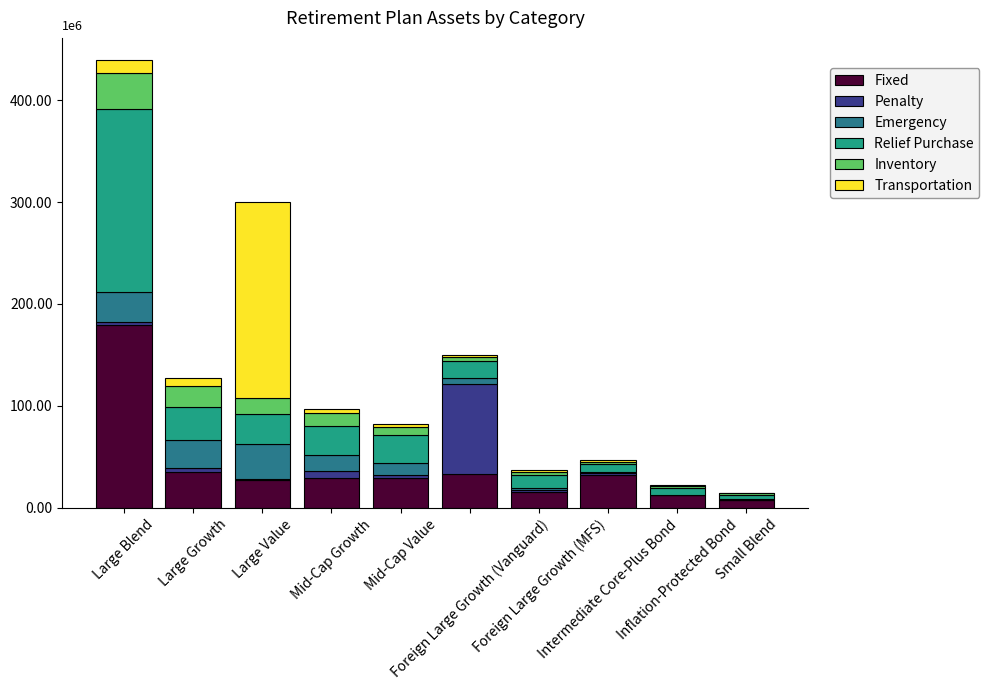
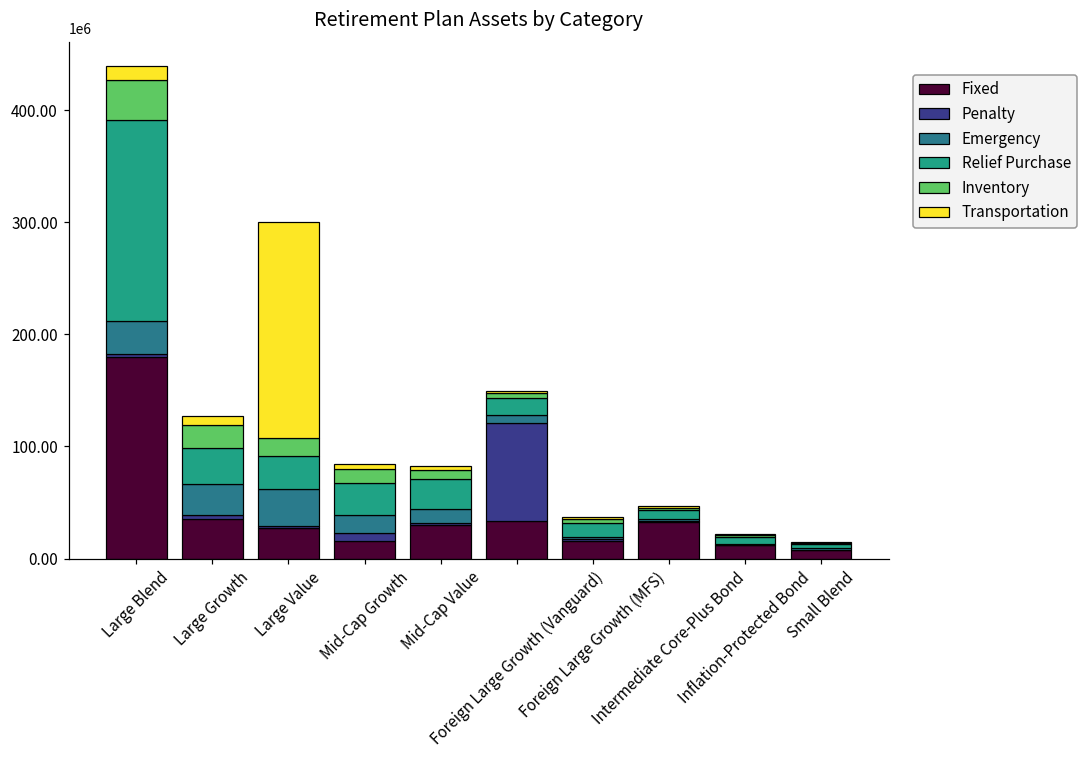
  {
    "Fixed": {
      "Large Blend": 179,
      "Large Growth": 35,
      "Large Value": 27,
-     "Mid-Cap Growth": 29,
+     "Mid-Cap Growth": 16,
      "Mid-Cap Value": 30,
      "Foreign Large Growth (Vanguard)": 34,
      "Foreign Large Growth (MFS)": 16,
      "Intermediate Core-Plus Bond": 33,
      "Inflation-Protected Bond": 12,
      "Small Blend": 8
    },
    "Penalty": {
      "Large Blend": 3,
      "Large Growth": 4,
      "Mid-Cap Growth": 7,
      "Foreign Large Growth (Vanguard)": 88,
      "Inflation-Protected Bond": 0,
      "Small Blend": 0
    },
    "Inventory": {
      "Large Blend": 35,
      "Large Growth": 21,
      "Large Value": 16,
      "Mid-Cap Growth": 12,
      "Mid-Cap Value": 8,
      "Foreign Large Growth (Vanguard)": 4,
      "Foreign Large Growth (MFS)": 3
    },
    "Transportation": {
      "Large Blend": 12,
      "Large Growth": 8,
      "Large Value": 192,
      "Mid-Cap Growth": 4,
      "Mid-Cap Value": 3
    }
  }
